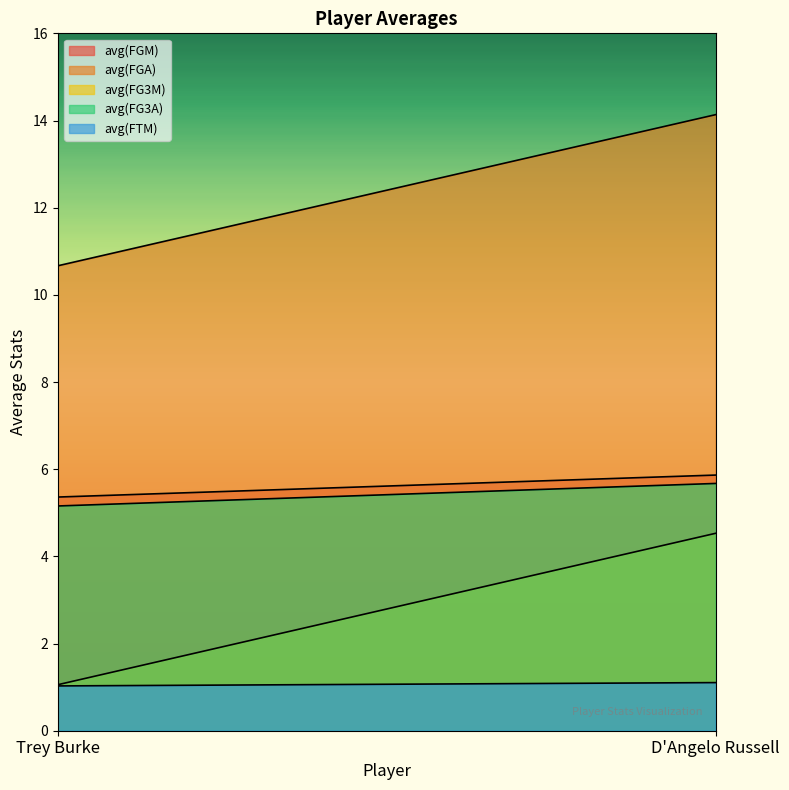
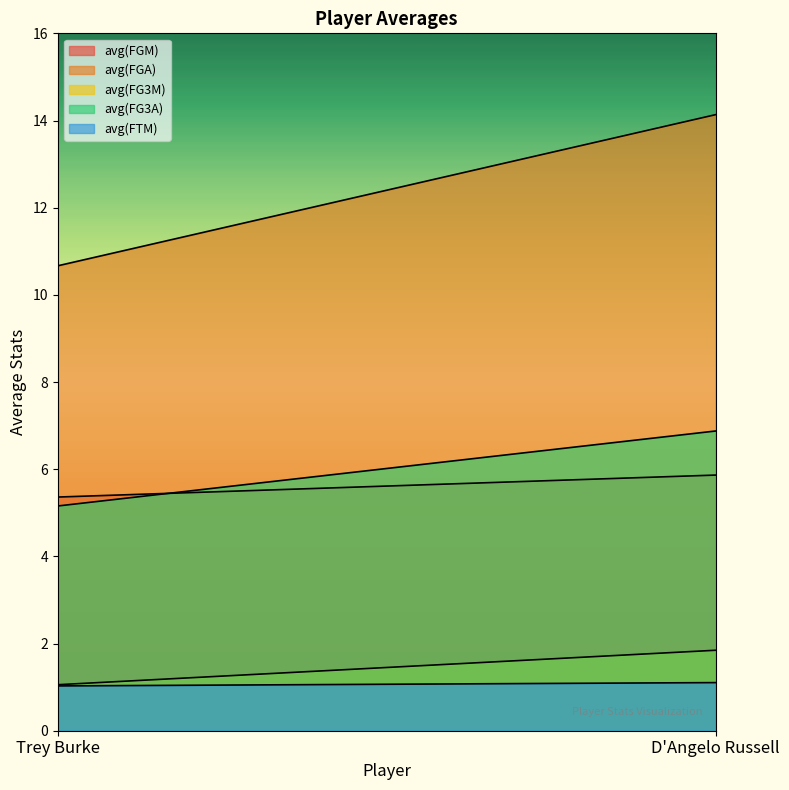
  {
    "avg(FG3M)": {
-     "D'Angelo Russell": 4.5
+     "D'Angelo Russell": 1.8
    },
    "avg(FG3A)": {
      "Trey Burke": 5.2,
-     "D'Angelo Russell": 5.7
+     "D'Angelo Russell": 6.9
    },
    "avg(FTM)": {
      "D'Angelo Russell": 1.1
    }
  }
